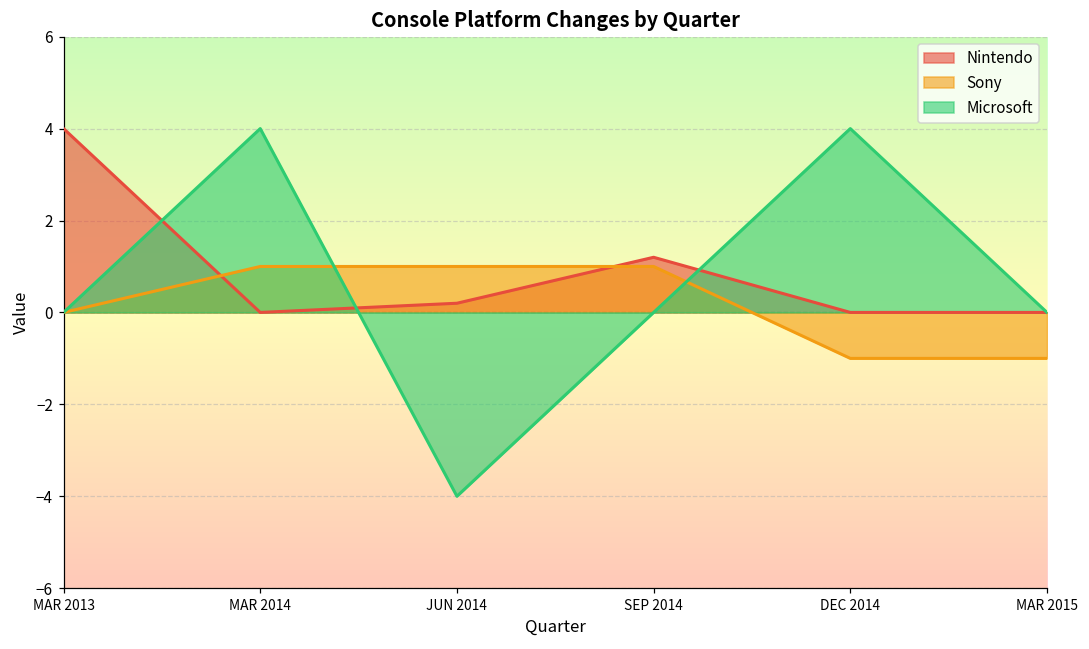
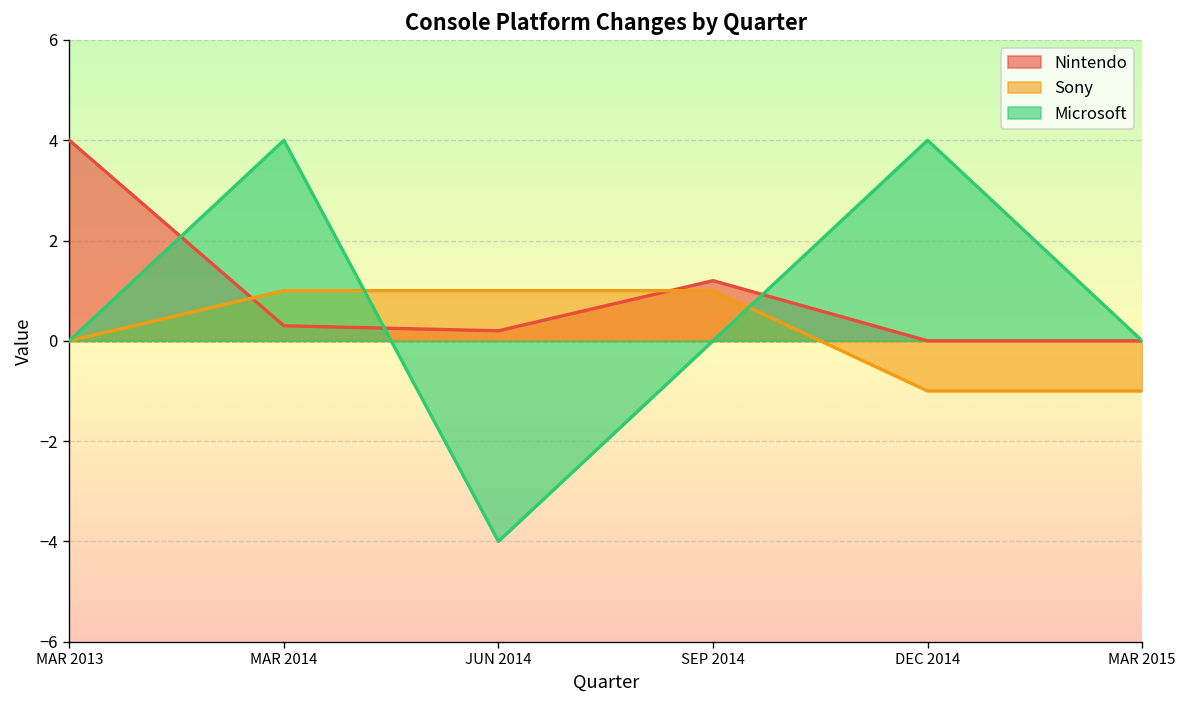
  {
    "Nintendo": {
      "MAR 2013": 4.0,
-     "MAR 2014": 0.0,
+     "MAR 2014": 0.3,
      "JUN 2014": 0.2,
      "SEP 2014": 1.2
    }
  }
